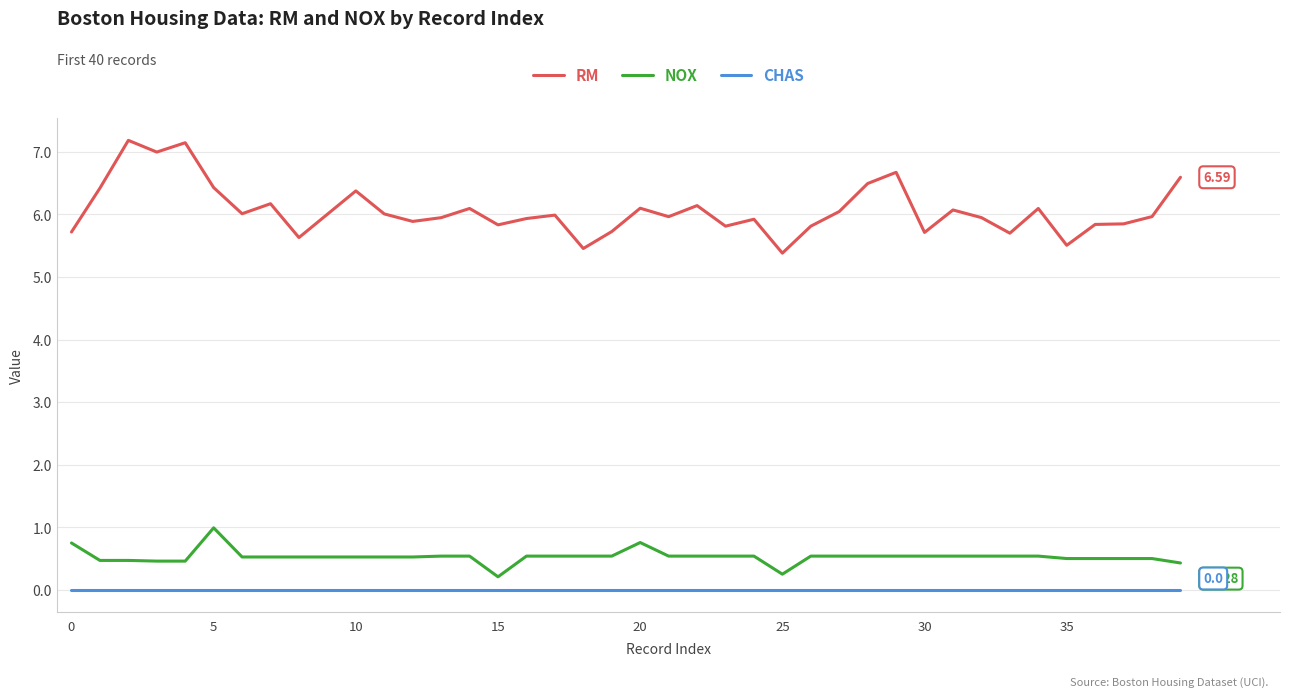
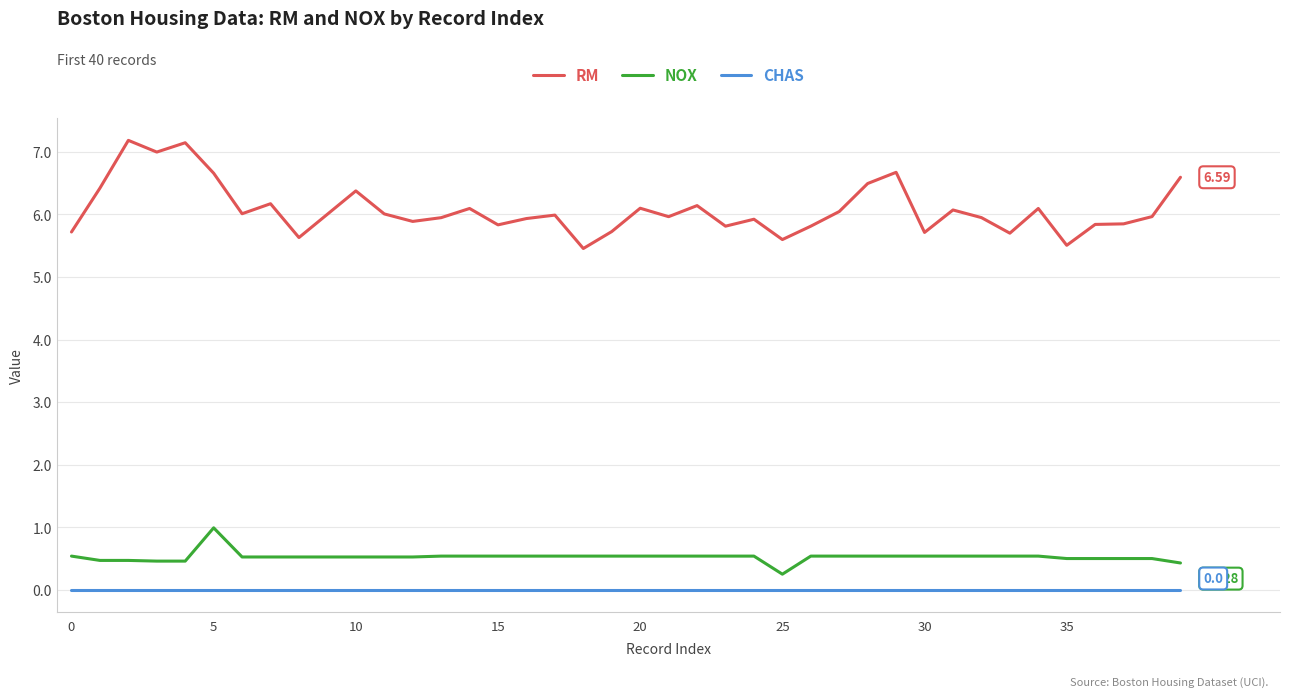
  {
    "RM": {
      "0": 5.7,
-     "5": 6.4,
+     "5": 6.7,
      "10": 6.4,
      "15": 5.8,
      "20": 6.1,
-     "25": 5.4,
+     "25": 5.6,
      "30": 5.7,
      "35": 5.5
    },
    "NOX": {
-     "0": 0.7,
+     "0": 0.5,
      "5": 1.0,
      "10": 0.5,
-     "15": 0.2,
-     "20": 0.8,
+     "15": 0.5,
+     "20": 0.5,
      "25": 0.2,
      "30": 0.5,
      "35": 0.5
    },
    "CHAS": {
      "0": 0.0,
      "5": 0.0,
      "10": 0.0,
      "15": 0.0,
      "20": 0.0,
      "25": 0.0,
      "30": 0.0,
      "35": 0.0
    }
  }
